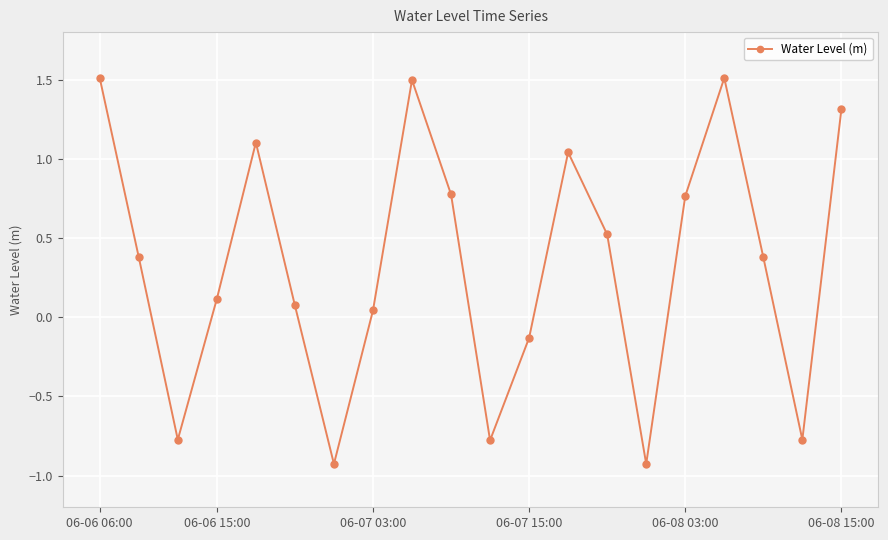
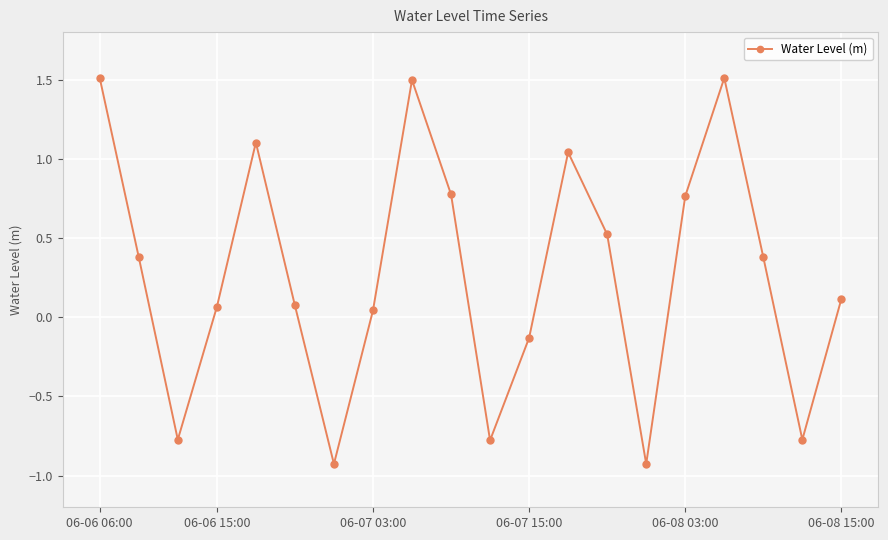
  {
    "06-06 06:00": 1.51,
-   "06-06 15:00": 0.12,
+   "06-06 15:00": 0.06,
    "06-07 03:00": 0.04,
    "06-07 15:00": -0.13,
    "06-08 03:00": 0.76,
-   "06-08 15:00": 1.31
+   "06-08 15:00": 0.12
  }
